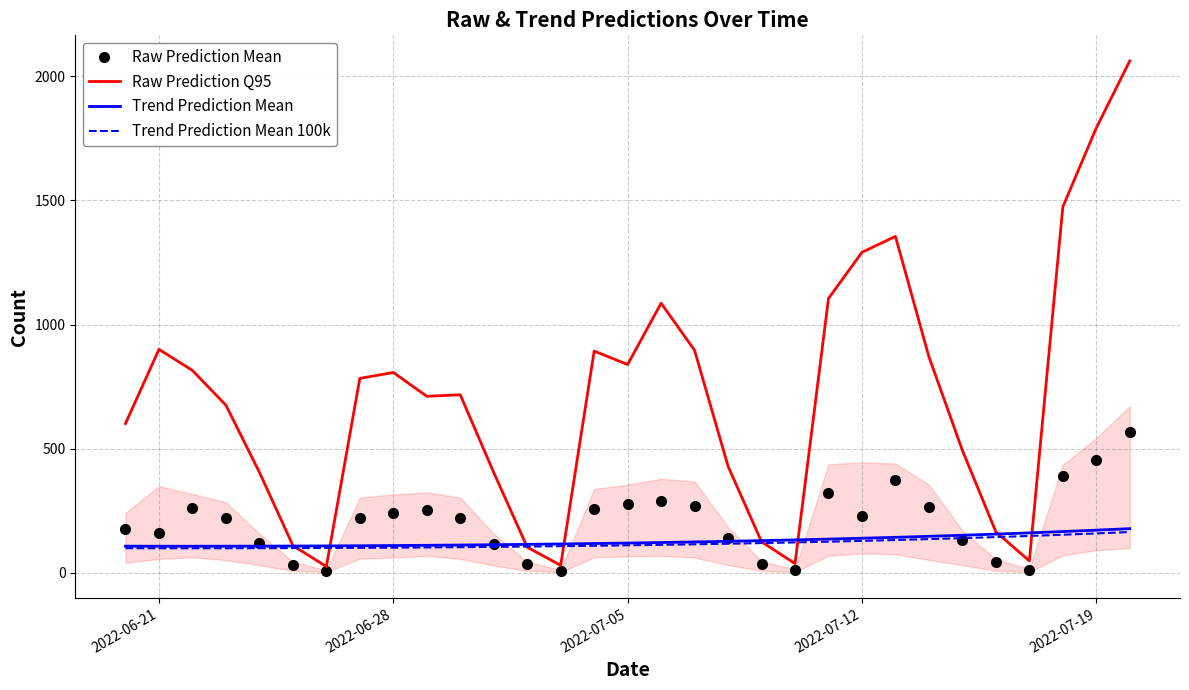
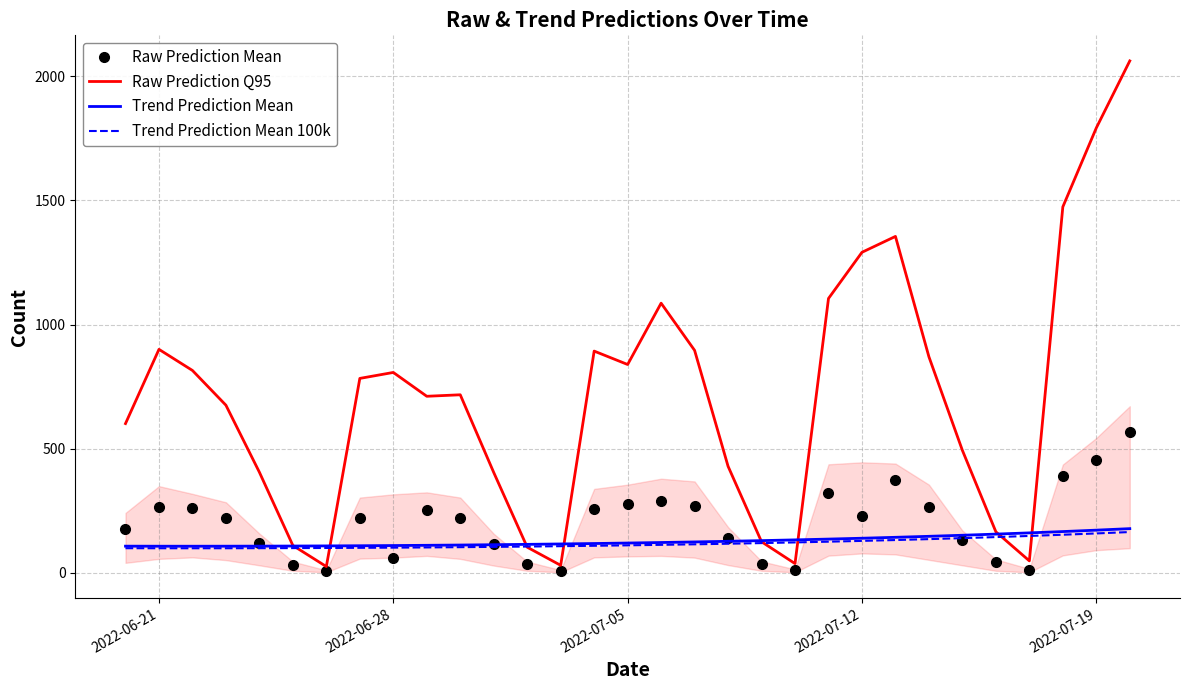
  {
    "Raw Prediction Mean": {
-     "2022-06-21": 160,
-     "2022-06-28": 240,
+     "2022-06-21": 260,
+     "2022-06-28": 60,
      "2022-07-05": 280,
      "2022-07-12": 230,
      "2022-07-19": 460
    }
  }
